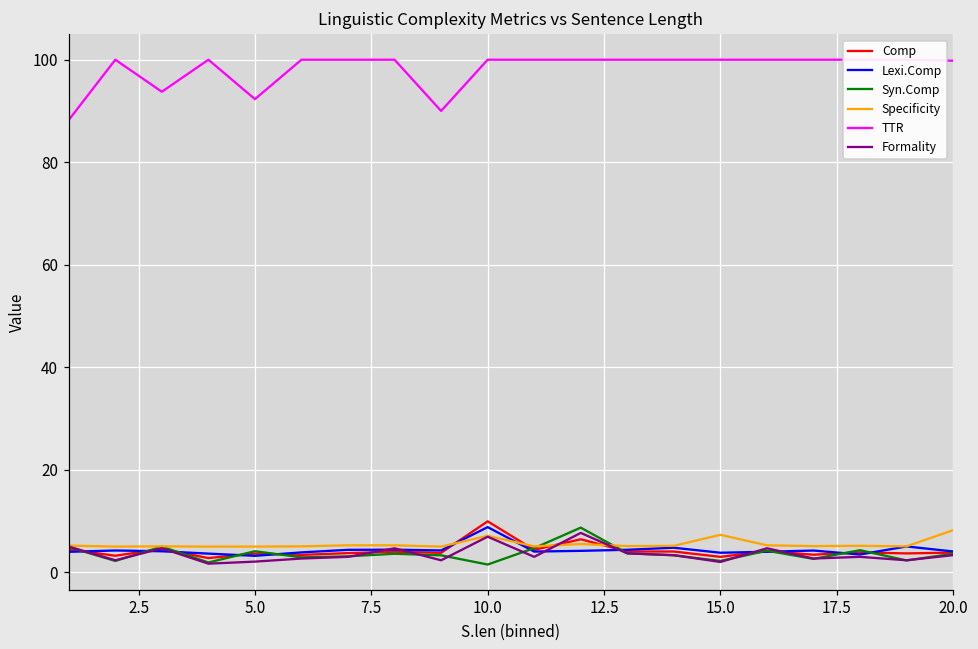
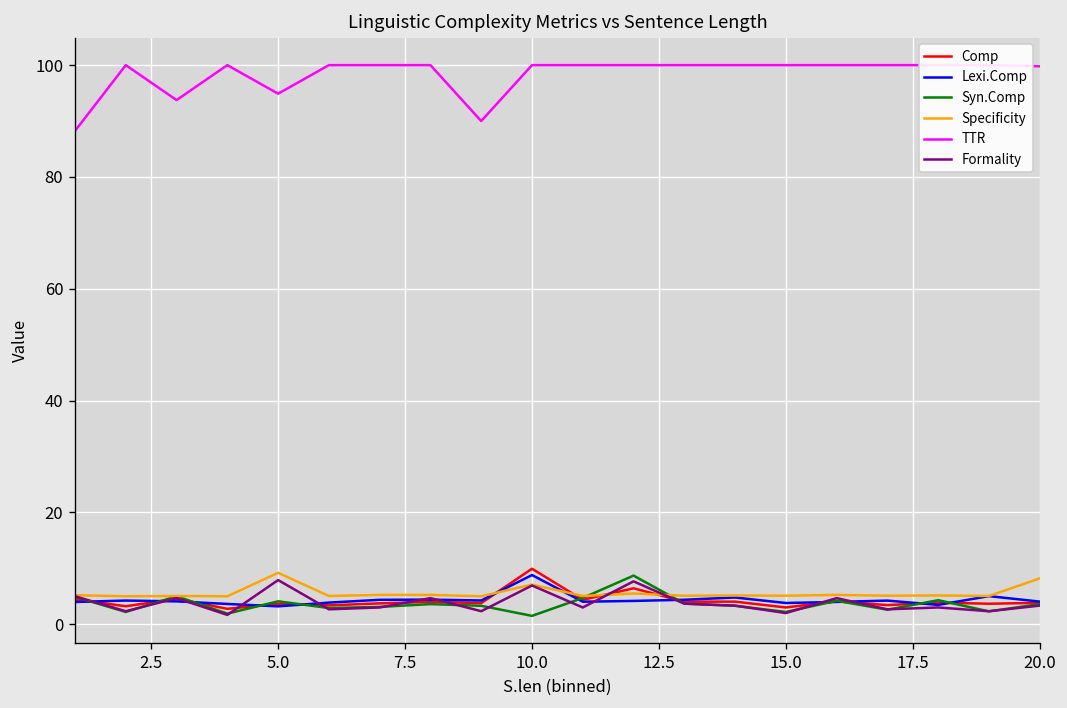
  {
    "Comp": {
      "10.0": 10,
      "15.0": 3
    },
    "Lexi.Comp": {
      "10.0": 9,
      "15.0": 4
    },
    "Syn.Comp": {
      "10.0": 2
    },
    "Specificity": {
-     "5.0": 5,
-     "15.0": 7,
+     "5.0": 9,
+     "15.0": 5,
      "20.0": 8
    },
    "TTR": {
-     "5.0": 92,
+     "5.0": 95,
      "10.0": 100,
      "15.0": 100,
      "20.0": 100
    },
    "Formality": {
-     "5.0": 2
+     "5.0": 8
    }
  }
